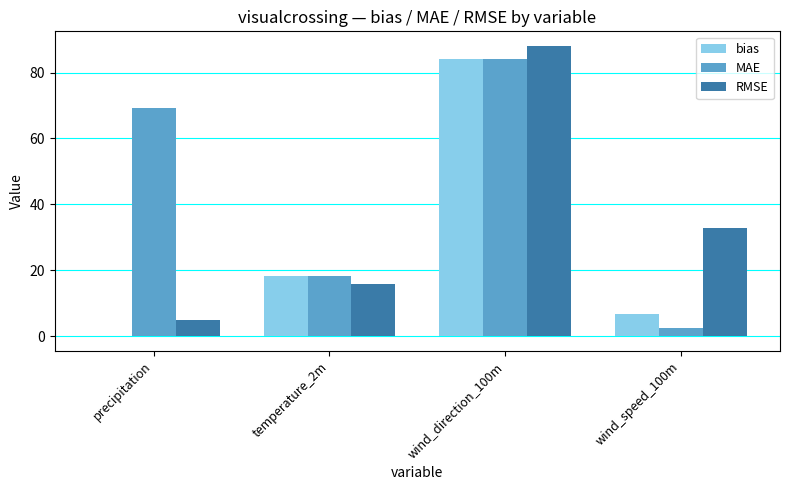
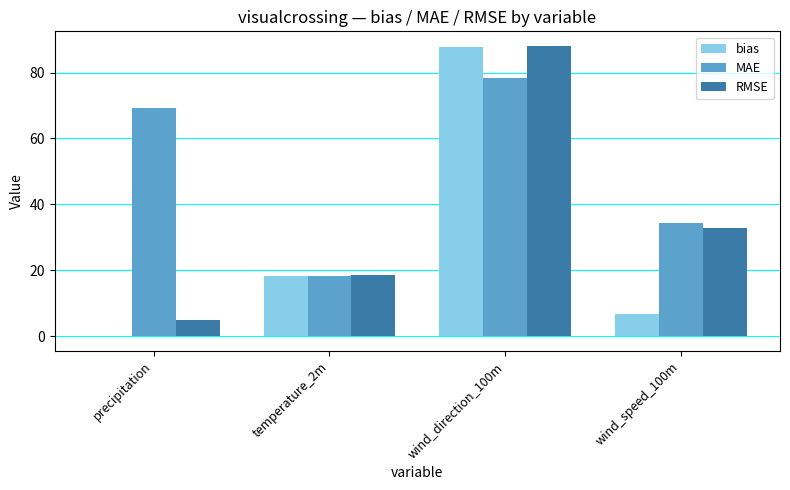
  {
    "bias": {
      "temperature_2m": 18,
-     "wind_direction_100m": 84,
+     "wind_direction_100m": 88,
      "wind_speed_100m": 7
    },
    "MAE": {
      "precipitation": 69,
      "temperature_2m": 18,
-     "wind_direction_100m": 84,
-     "wind_speed_100m": 2
+     "wind_direction_100m": 78,
+     "wind_speed_100m": 34
    },
    "RMSE": {
      "precipitation": 5,
-     "temperature_2m": 16,
+     "temperature_2m": 18,
      "wind_direction_100m": 88,
      "wind_speed_100m": 33
    }
  }
